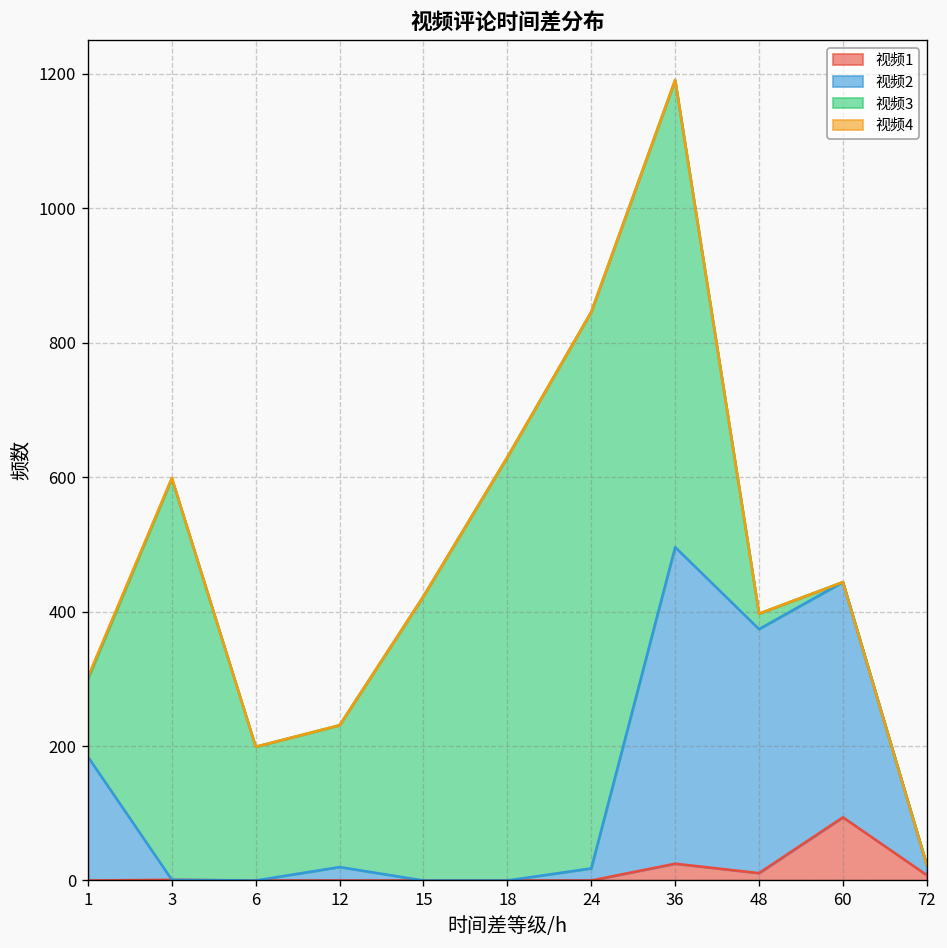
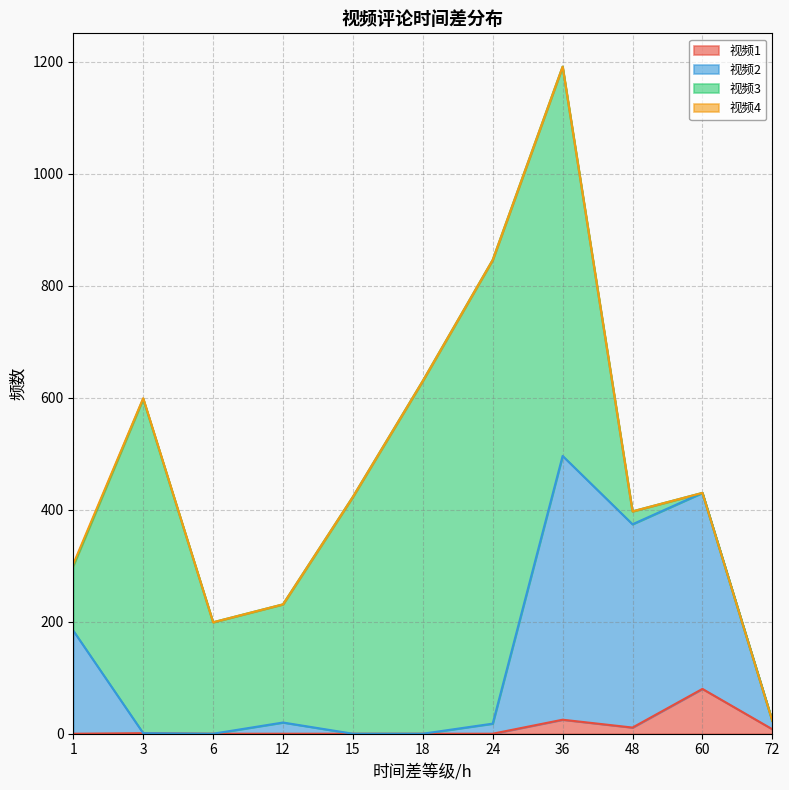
  {
    "视频1": {
      "1": 0,
      "12": 0,
      "24": 0,
      "36": 30,
      "48": 10,
-     "60": 90,
+     "60": 80,
      "72": 10
    },
    "视频2": {
      "1": 180,
      "12": 20,
      "24": 20,
      "36": 470,
      "48": 360
    }
  }
